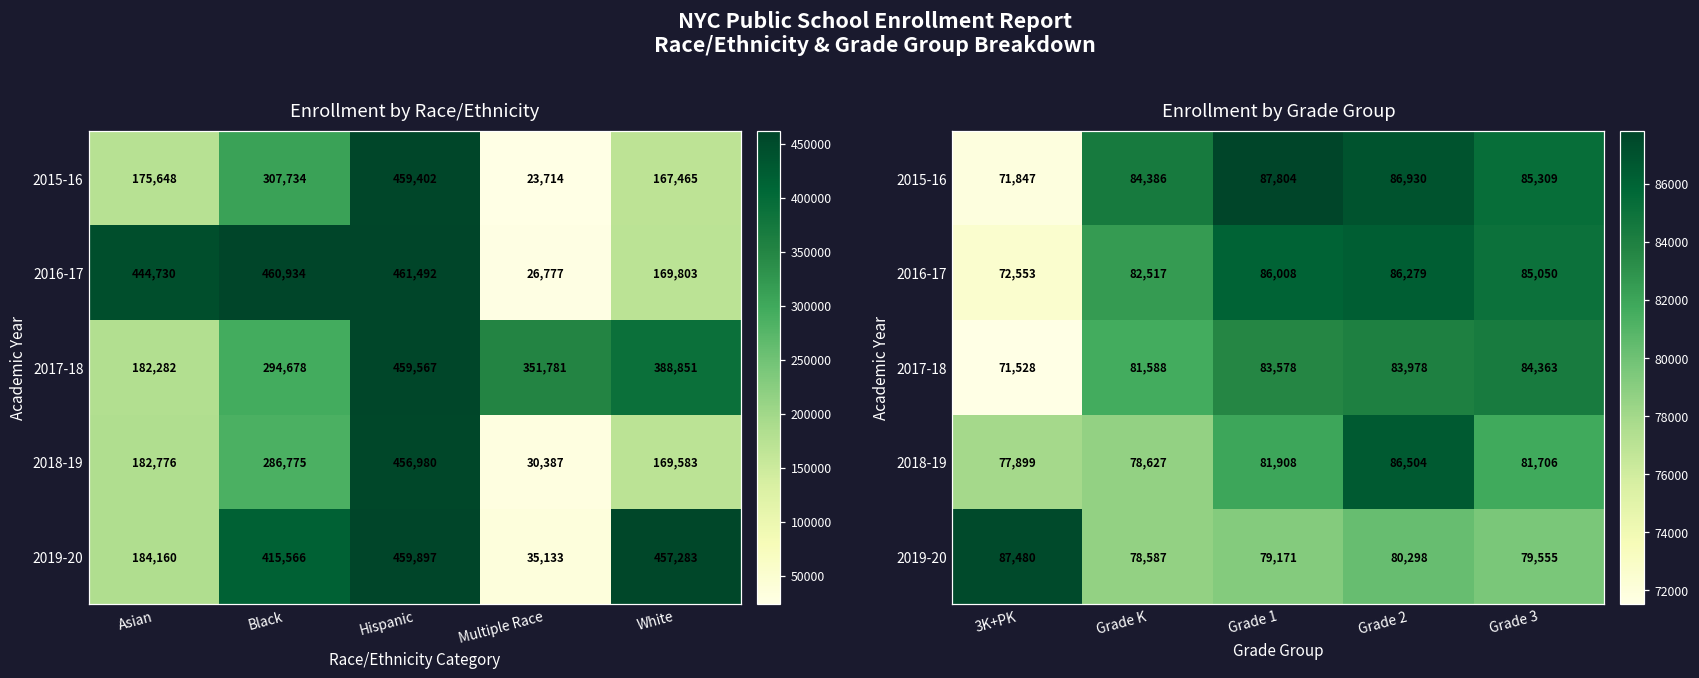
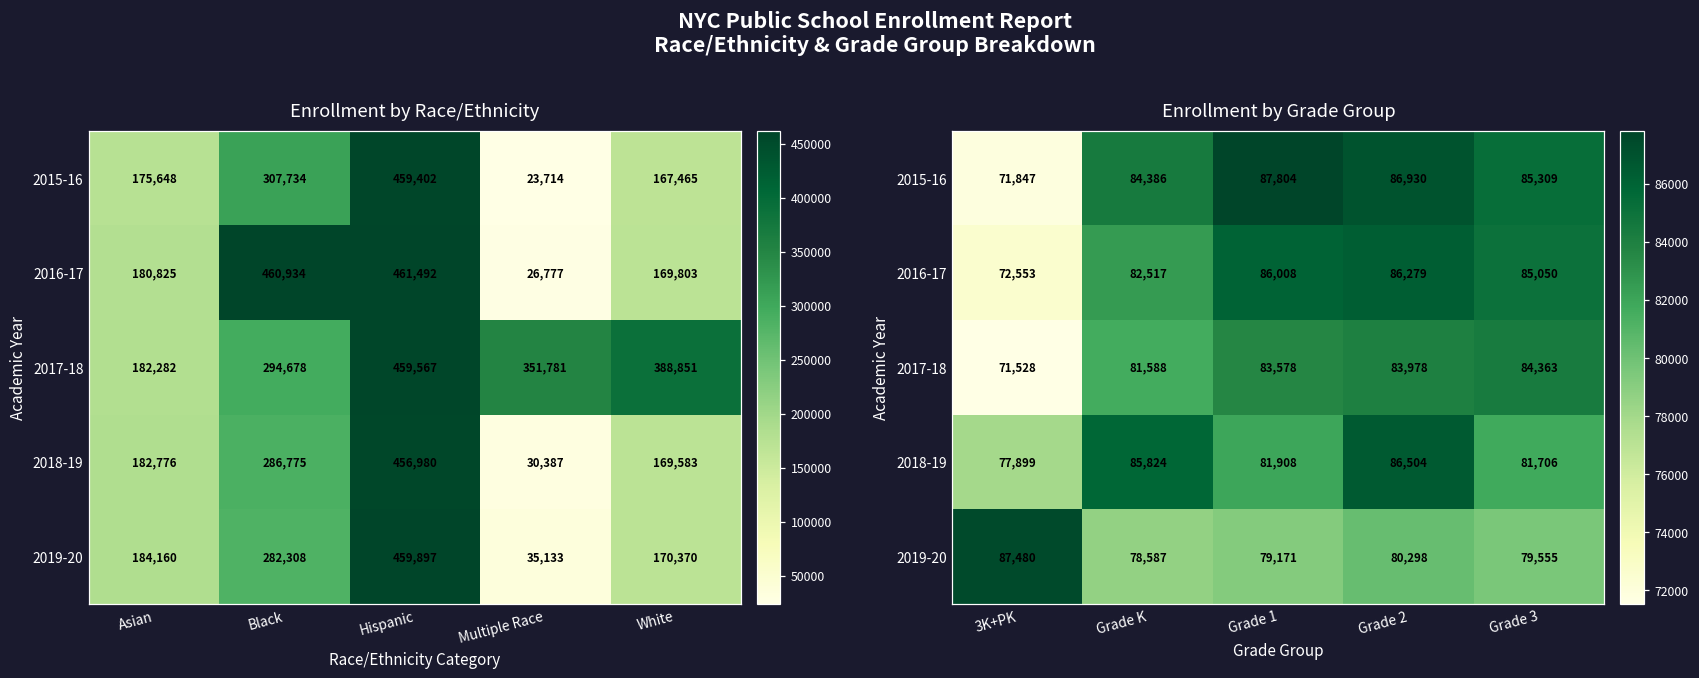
  {
    "Enrollment by Race/Ethnicity": {
      "2015-16": {
        "Asian": "175,648",
        "Black": "307,734",
        "Hispanic": "459,402",
        "Multiple Race": "23,714",
        "White": "167,465"
      },
      "2016-17": {
-       "Asian": "444,730",
+       "Asian": "180,825",
        "Black": "460,934",
        "Hispanic": "461,492",
        "Multiple Race": "26,777",
        "White": "169,803"
      },
      "2017-18": {
        "Asian": "182,282",
        "Black": "294,678",
        "Hispanic": "459,567",
        "Multiple Race": "351,781",
        "White": "388,851"
      },
      "2018-19": {
        "Asian": "182,776",
        "Black": "286,775",
        "Hispanic": "456,980",
        "Multiple Race": "30,387",
        "White": "169,583"
      },
      "2019-20": {
        "Asian": "184,160",
-       "Black": "415,566",
+       "Black": "282,308",
        "Hispanic": "459,897",
        "Multiple Race": "35,133",
-       "White": "457,283"
+       "White": "170,370"
      }
    },
    "Enrollment by Grade Group": {
      "2015-16": {
        "3K+PK": "71,847",
        "Grade K": "84,386",
        "Grade 1": "87,804",
        "Grade 2": "86,930",
        "Grade 3": "85,309"
      },
      "2016-17": {
        "3K+PK": "72,553",
        "Grade K": "82,517",
        "Grade 1": "86,008",
        "Grade 2": "86,279",
        "Grade 3": "85,050"
      },
      "2017-18": {
        "3K+PK": "71,528",
        "Grade K": "81,588",
        "Grade 1": "83,578",
        "Grade 2": "83,978",
        "Grade 3": "84,363"
      },
      "2018-19": {
        "3K+PK": "77,899",
-       "Grade K": "78,627",
+       "Grade K": "85,824",
        "Grade 1": "81,908",
        "Grade 2": "86,504",
        "Grade 3": "81,706"
      },
      "2019-20": {
        "3K+PK": "87,480",
        "Grade K": "78,587",
        "Grade 1": "79,171",
        "Grade 2": "80,298",
        "Grade 3": "79,555"
      }
    }
  }
